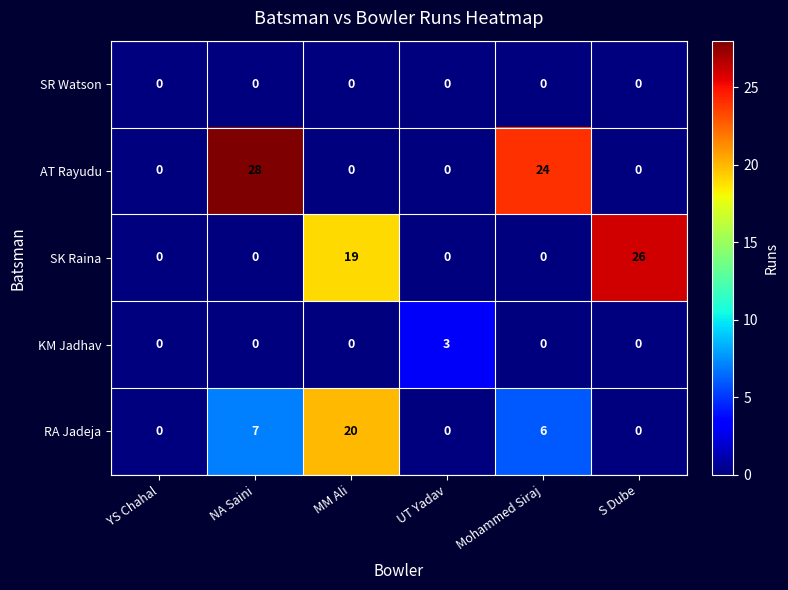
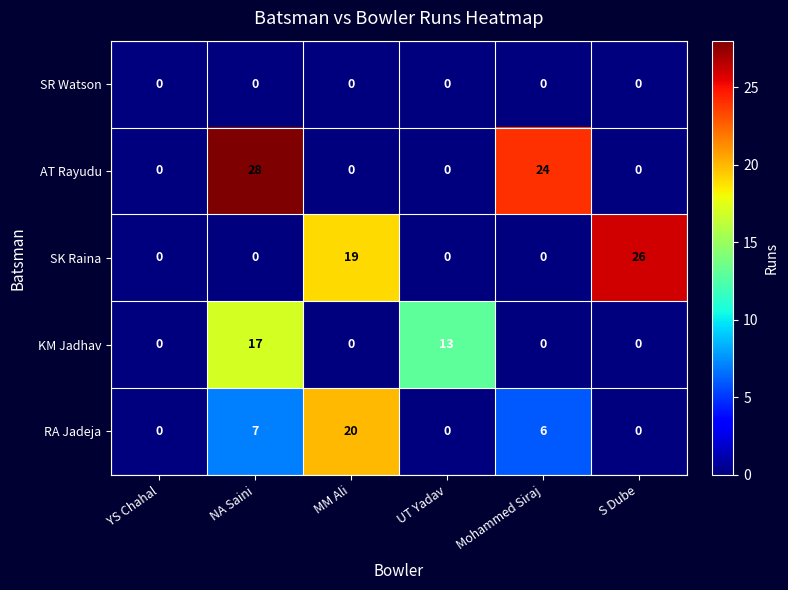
  {
    "SR Watson": {
      "YS Chahal": 0,
      "NA Saini": 0,
      "MM Ali": 0,
      "UT Yadav": 0,
      "Mohammed Siraj": 0,
      "S Dube": 0
    },
    "AT Rayudu": {
      "YS Chahal": 0,
      "NA Saini": 28,
      "MM Ali": 0,
      "UT Yadav": 0,
      "Mohammed Siraj": 24,
      "S Dube": 0
    },
    "SK Raina": {
      "YS Chahal": 0,
      "NA Saini": 0,
      "MM Ali": 19,
      "UT Yadav": 0,
      "Mohammed Siraj": 0,
      "S Dube": 26
    },
    "KM Jadhav": {
      "YS Chahal": 0,
-     "NA Saini": 0,
+     "NA Saini": 17,
      "MM Ali": 0,
-     "UT Yadav": 3,
+     "UT Yadav": 13,
      "Mohammed Siraj": 0,
      "S Dube": 0
    },
    "RA Jadeja": {
      "YS Chahal": 0,
      "NA Saini": 7,
      "MM Ali": 20,
      "UT Yadav": 0,
      "Mohammed Siraj": 6,
      "S Dube": 0
    }
  }
